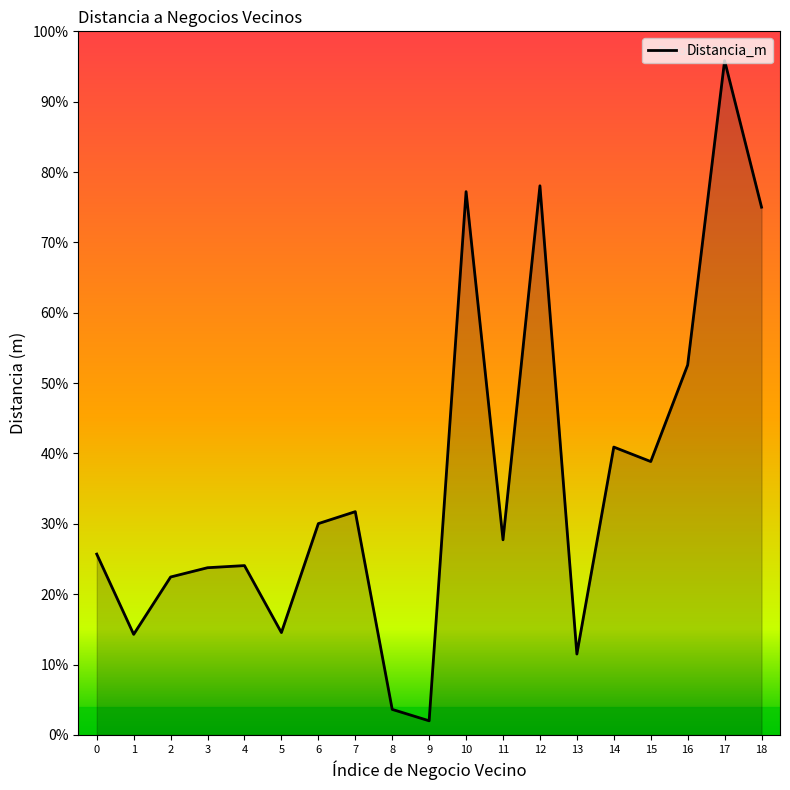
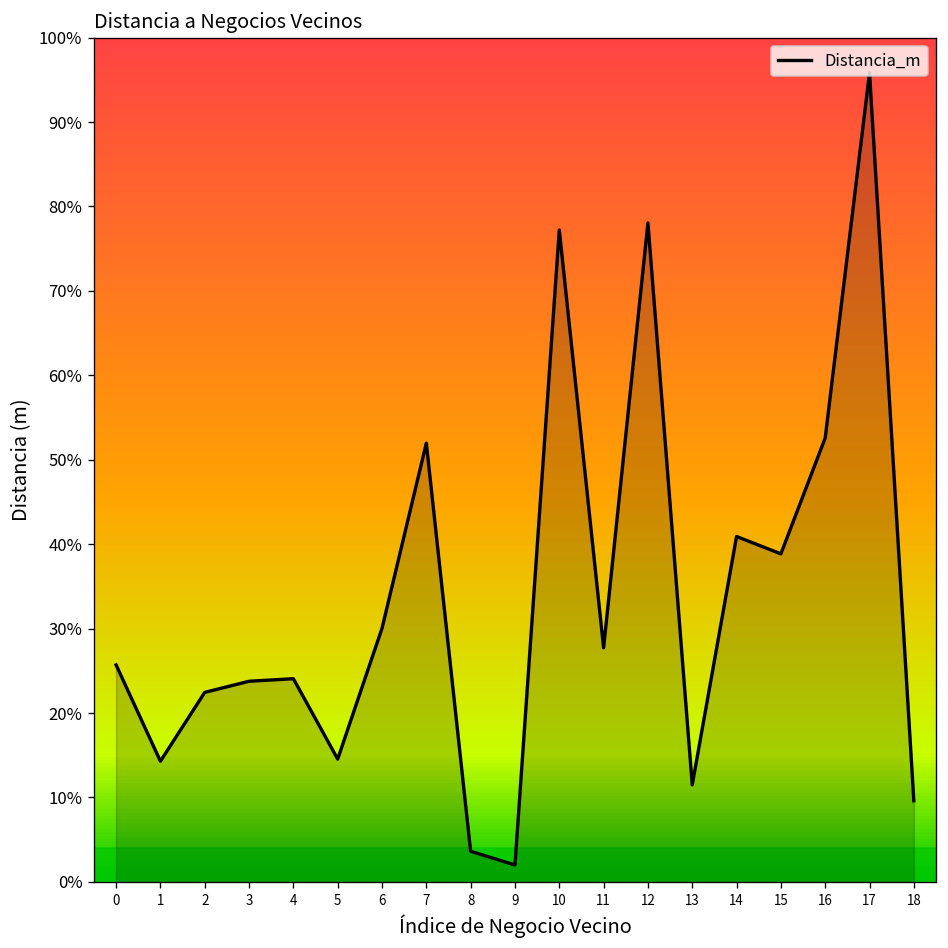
  {
    "0": "26%",
    "1": "14%",
    "2": "22%",
    "3": "24%",
    "4": "24%",
    "5": "15%",
    "6": "30%",
-   "7": "32%",
+   "7": "52%",
    "10": "77%",
    "11": "28%",
    "12": "78%",
    "13": "11%",
    "14": "41%",
    "15": "39%",
    "16": "53%",
-   "18": "75%"
+   "18": "10%"
  }
